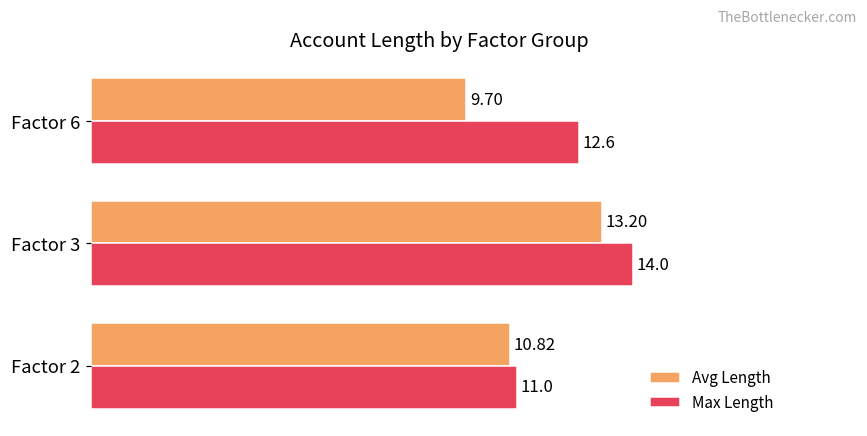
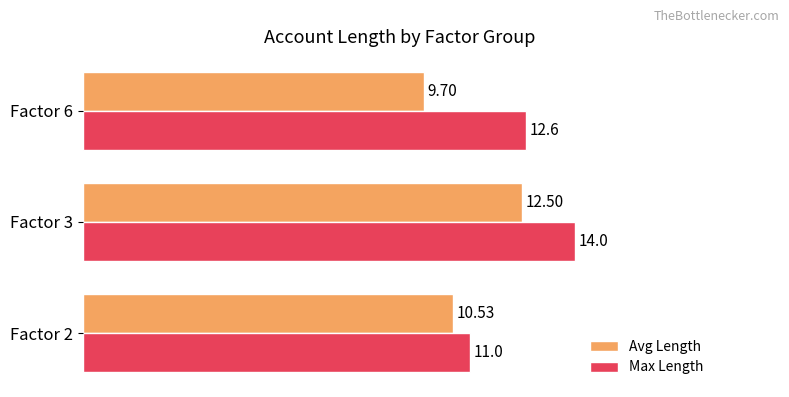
  {
    "Avg Length": {
      "Factor 6": 9.70,
-     "Factor 3": 13.20,
-     "Factor 2": 10.82
+     "Factor 3": 12.50,
+     "Factor 2": 10.53
    },
    "Max Length": {
      "Factor 6": 12.6,
      "Factor 3": 14.0,
      "Factor 2": 11.0
    }
  }
